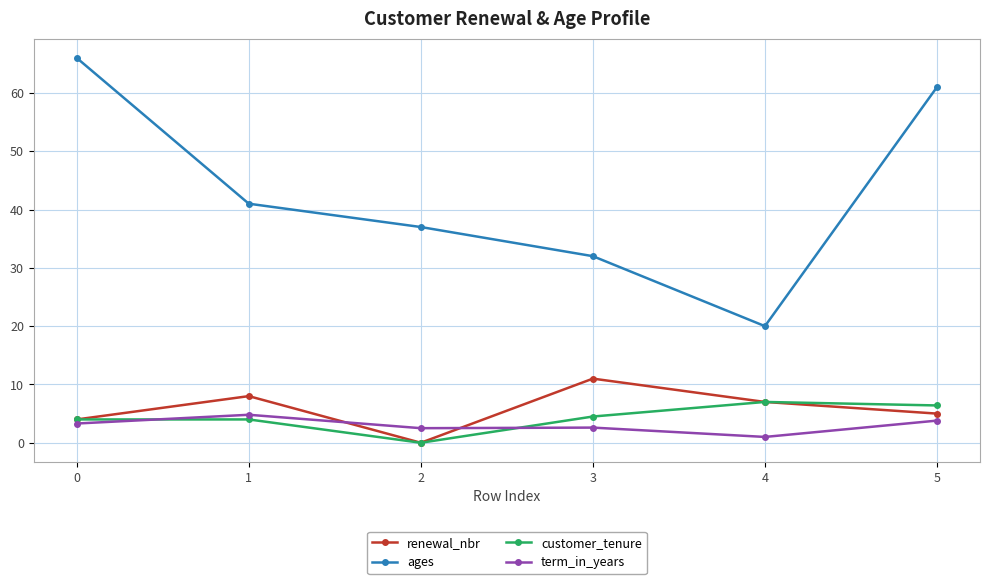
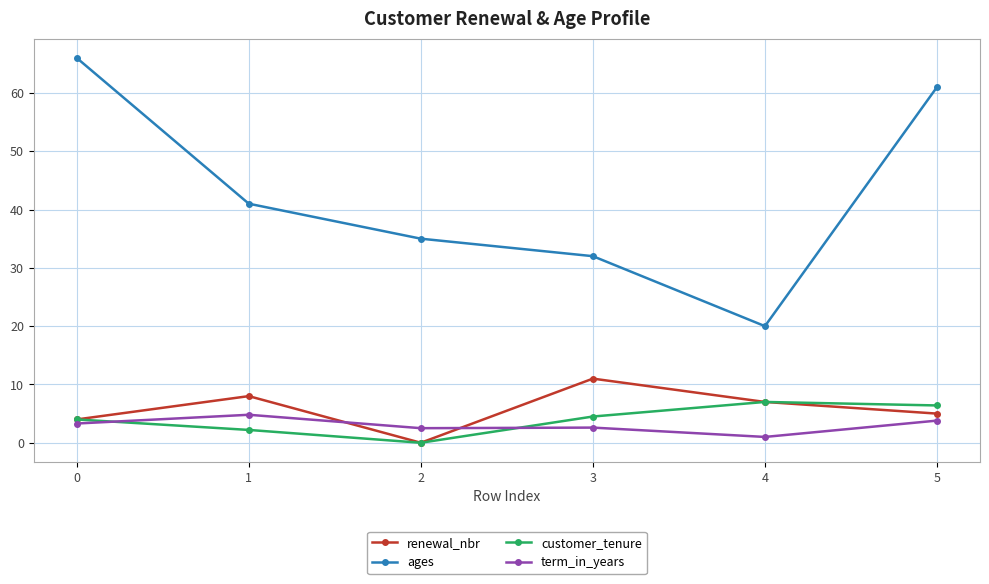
  {
    "renewal_nbr": {
      "1": 8,
      "3": 11,
      "5": 5
    },
    "ages": {
      "0": 66,
      "1": 41,
-     "2": 37,
+     "2": 35,
      "3": 32,
      "4": 20,
      "5": 61
    },
    "customer_tenure": {
-     "1": 4,
+     "1": 2,
      "3": 5,
      "5": 6
    },
    "term_in_years": {
      "0": 3,
      "1": 5,
      "2": 3,
      "3": 3,
      "4": 1,
      "5": 4
    }
  }
